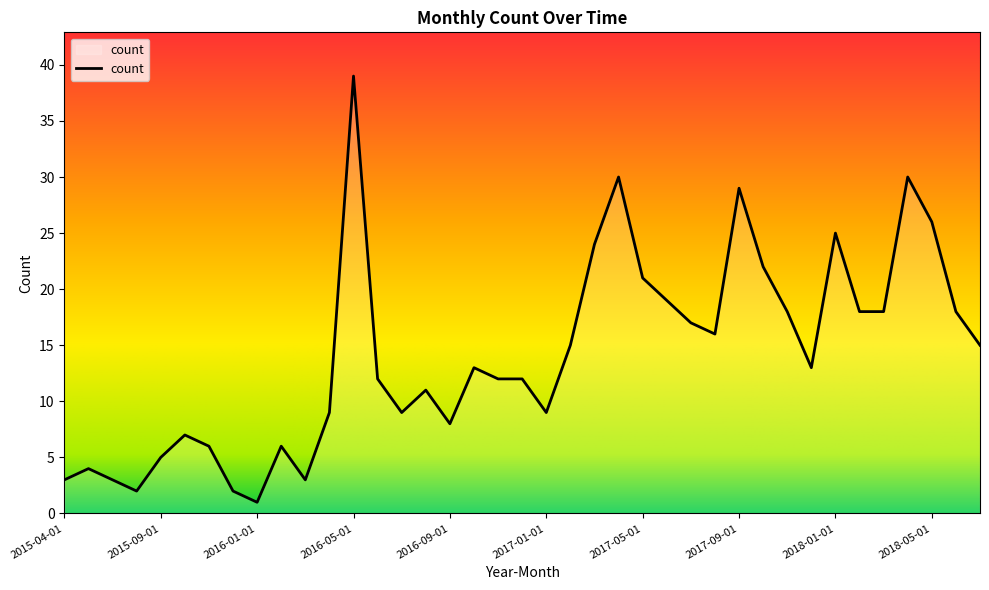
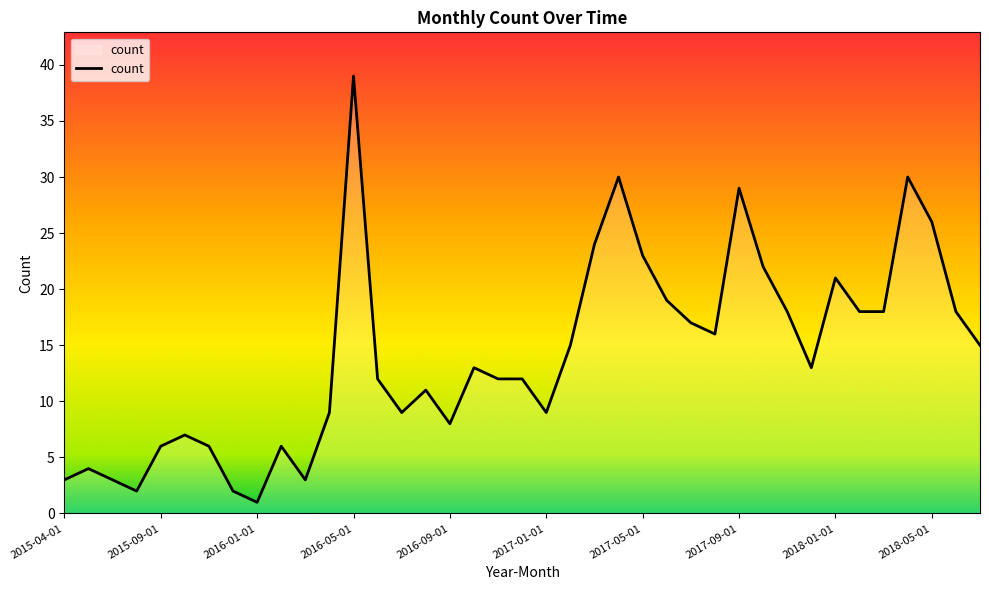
  {
    "2015-04-01": 3,
-   "2015-09-01": 5,
+   "2015-09-01": 6,
    "2016-01-01": 1,
    "2016-05-01": 39,
    "2016-09-01": 8,
    "2017-01-01": 9,
-   "2017-05-01": 21,
+   "2017-05-01": 23,
    "2017-09-01": 29,
-   "2018-01-01": 25,
+   "2018-01-01": 21,
    "2018-05-01": 26
  }
